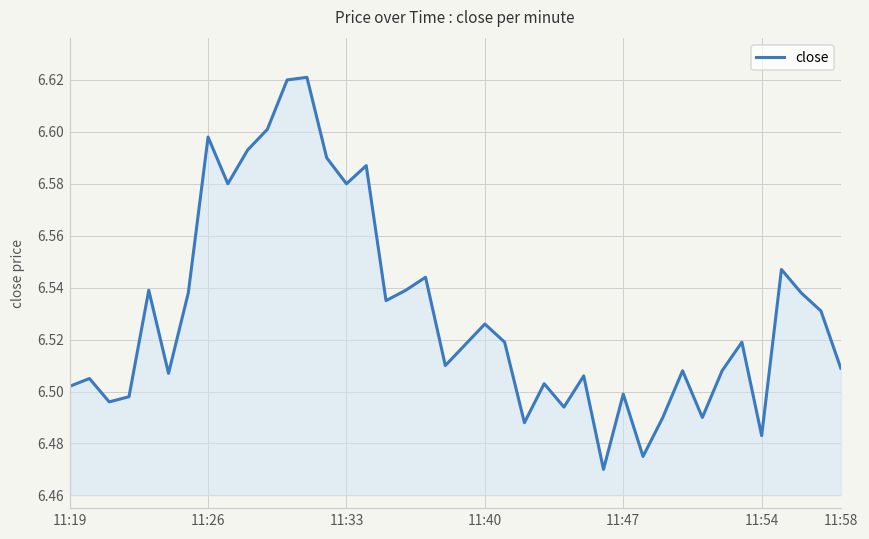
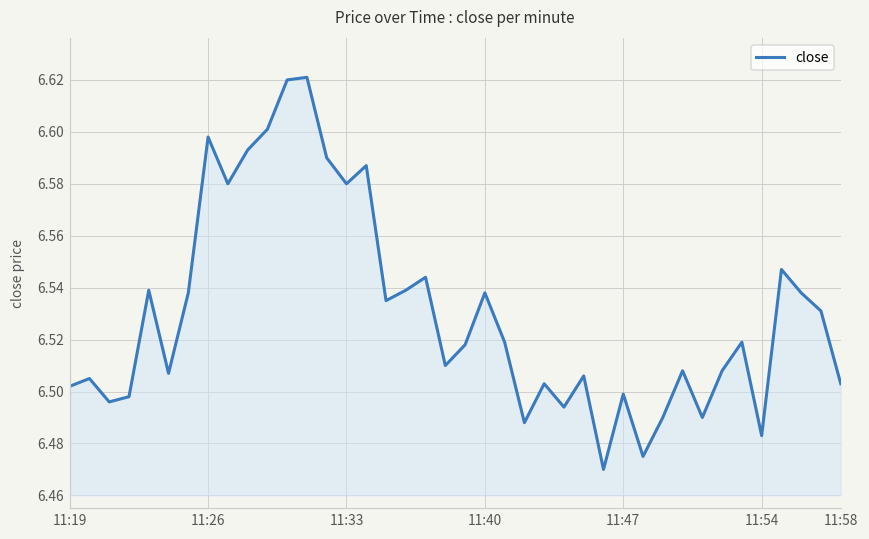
  {
    "11:19": 6.502,
    "11:26": 6.598,
    "11:33": 6.580,
-   "11:40": 6.526,
+   "11:40": 6.538,
    "11:47": 6.499,
    "11:54": 6.483,
-   "11:58": 6.509
+   "11:58": 6.503
  }
